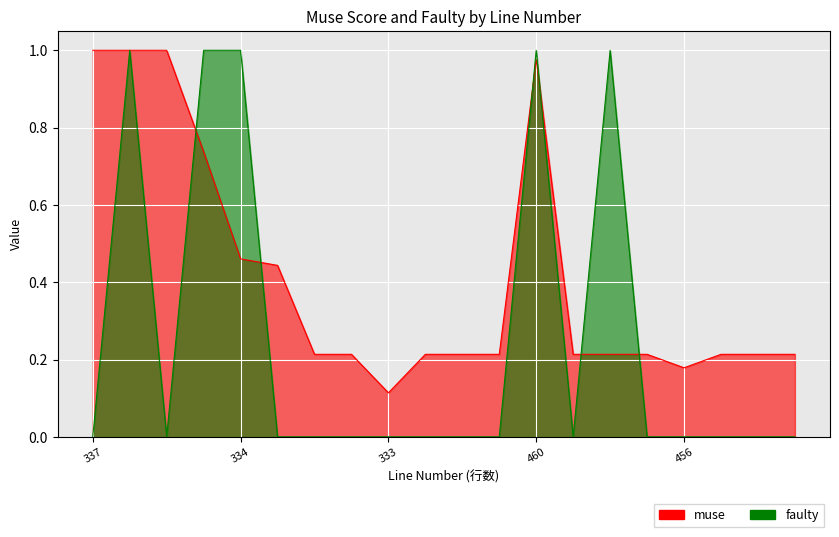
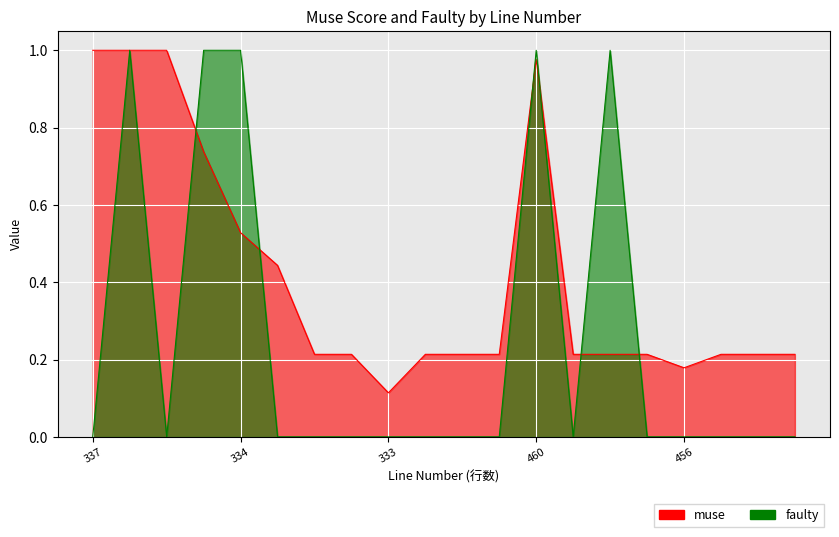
  {
    "muse": {
      "337": 1.00,
-     "334": 0.46,
+     "334": 0.53,
      "333": 0.11,
      "460": 0.98,
      "456": 0.18
    },
    "faulty": {
      "337": 0.00,
      "334": 1.00,
      "333": 0.00,
      "460": 1.00,
      "456": 0.00
    }
  }
